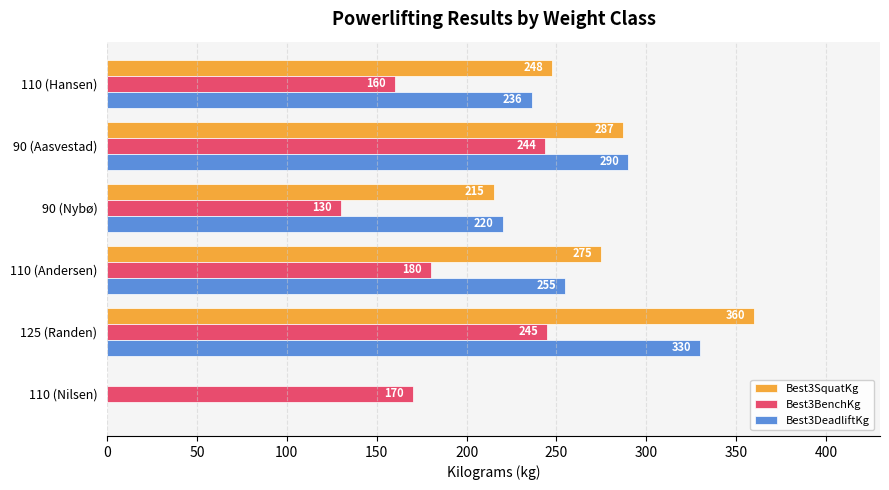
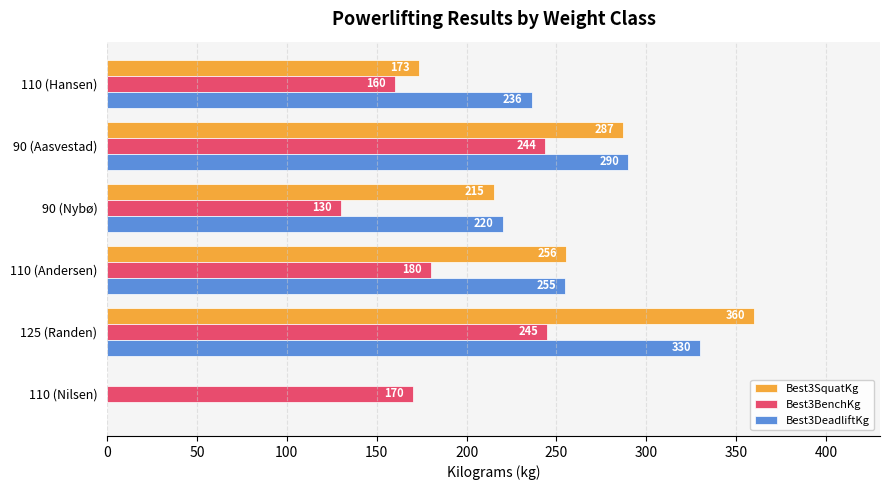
  {
    "Best3SquatKg": {
-     "110 (Hansen)": 248,
+     "110 (Hansen)": 173,
      "90 (Aasvestad)": 287,
      "90 (Nybø)": 215,
-     "110 (Andersen)": 275,
+     "110 (Andersen)": 256,
      "125 (Randen)": 360
    },
    "Best3BenchKg": {
      "110 (Hansen)": 160,
      "90 (Aasvestad)": 244,
      "90 (Nybø)": 130,
      "110 (Andersen)": 180,
      "125 (Randen)": 245,
      "110 (Nilsen)": 170
    },
    "Best3DeadliftKg": {
      "110 (Hansen)": 236,
      "90 (Aasvestad)": 290,
      "90 (Nybø)": 220,
      "110 (Andersen)": 255,
      "125 (Randen)": 330
    }
  }
